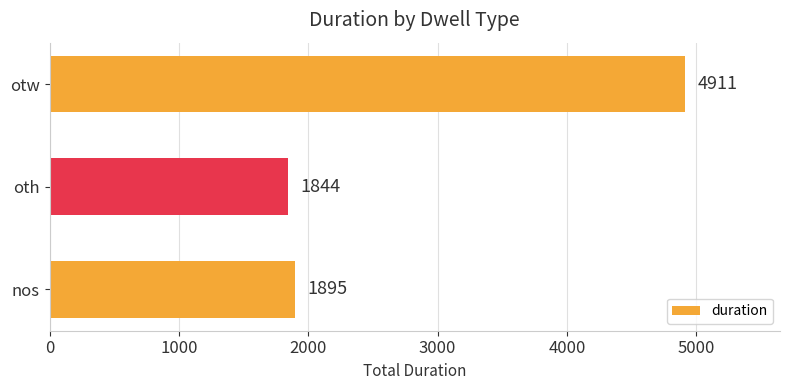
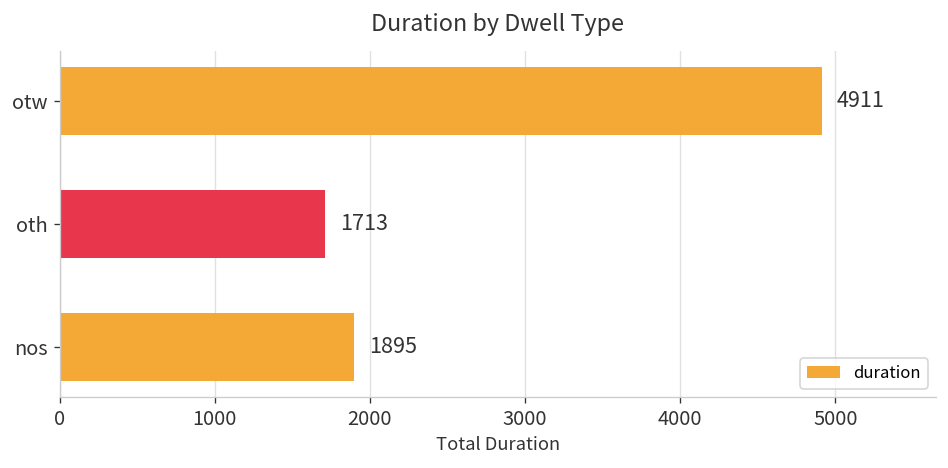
  {
    "otw": 4911,
-   "oth": 1844,
+   "oth": 1713,
    "nos": 1895
  }
